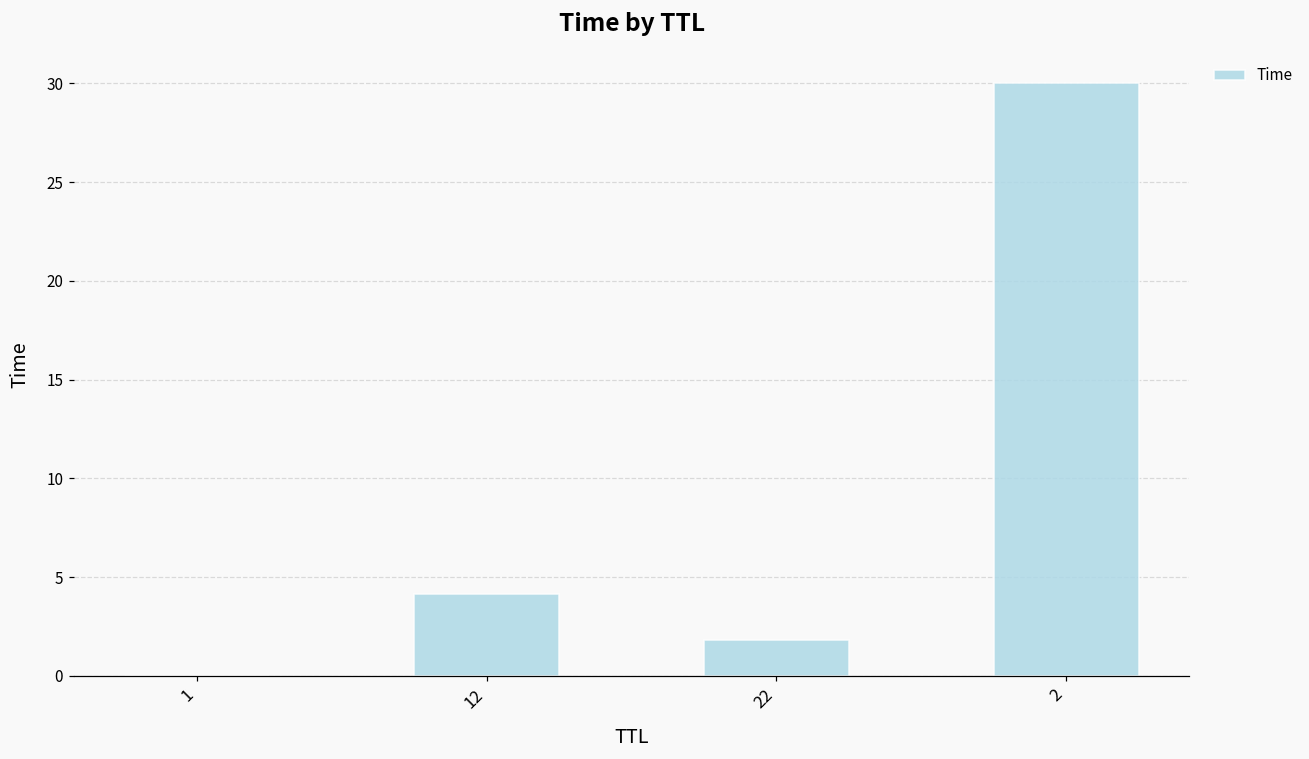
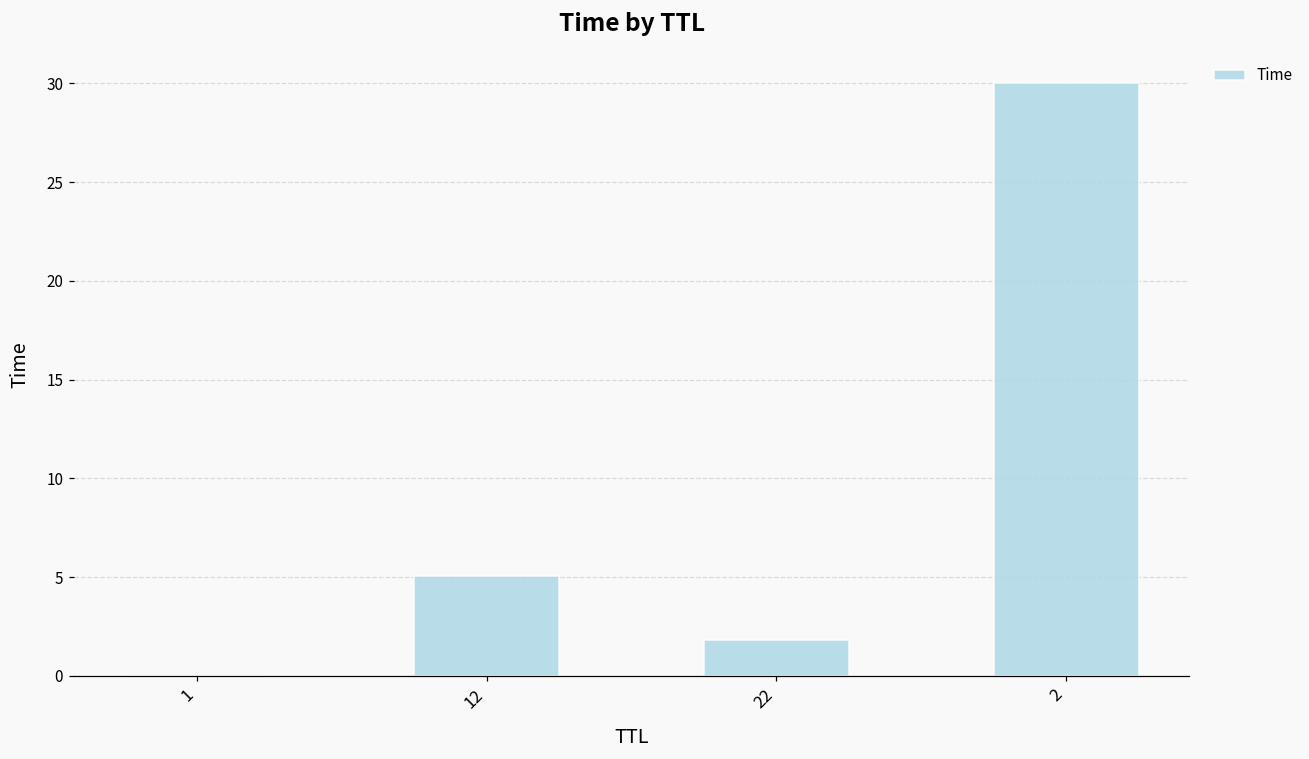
  {
-   "12": 4.1,
+   "12": 5.0,
    "22": 1.8,
    "2": 30.0
  }
